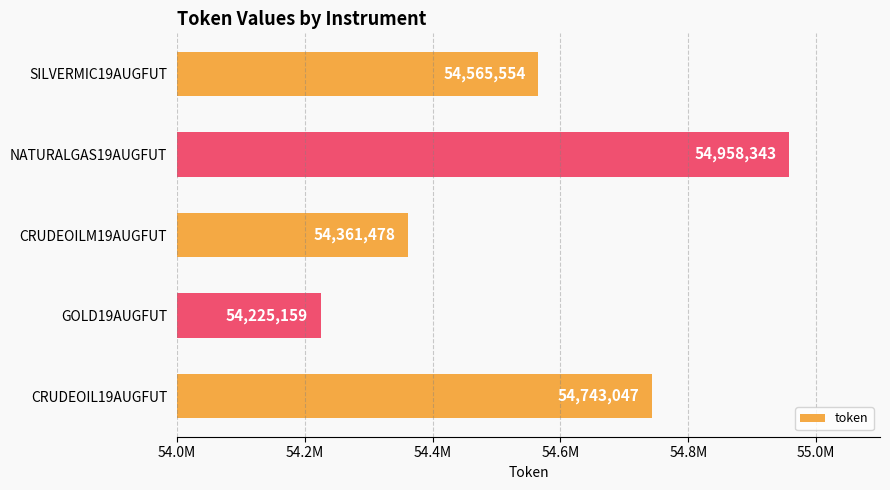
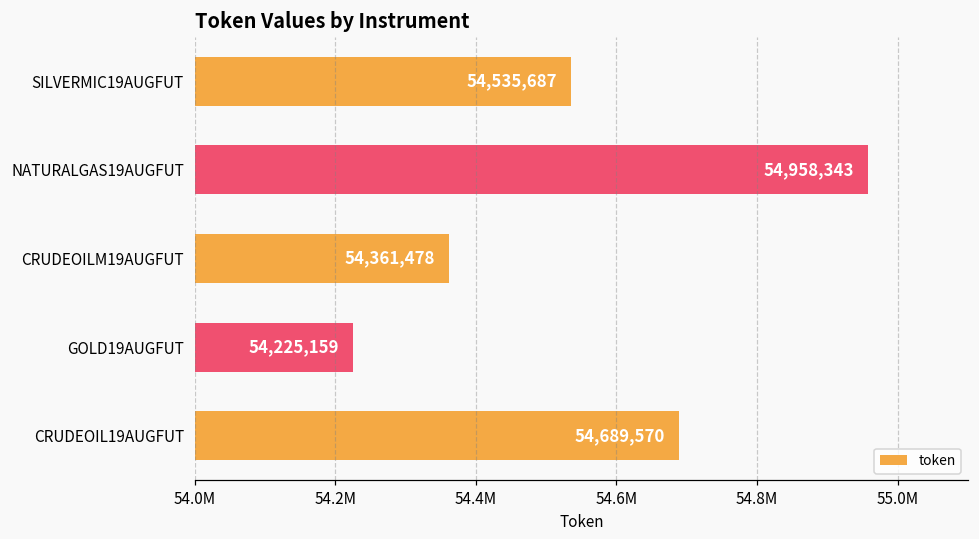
  {
-   "SILVERMIC19AUGFUT": "54,565,554",
+   "SILVERMIC19AUGFUT": "54,535,687",
    "NATURALGAS19AUGFUT": "54,958,343",
    "CRUDEOILM19AUGFUT": "54,361,478",
    "GOLD19AUGFUT": "54,225,159",
-   "CRUDEOIL19AUGFUT": "54,743,047"
+   "CRUDEOIL19AUGFUT": "54,689,570"
  }
